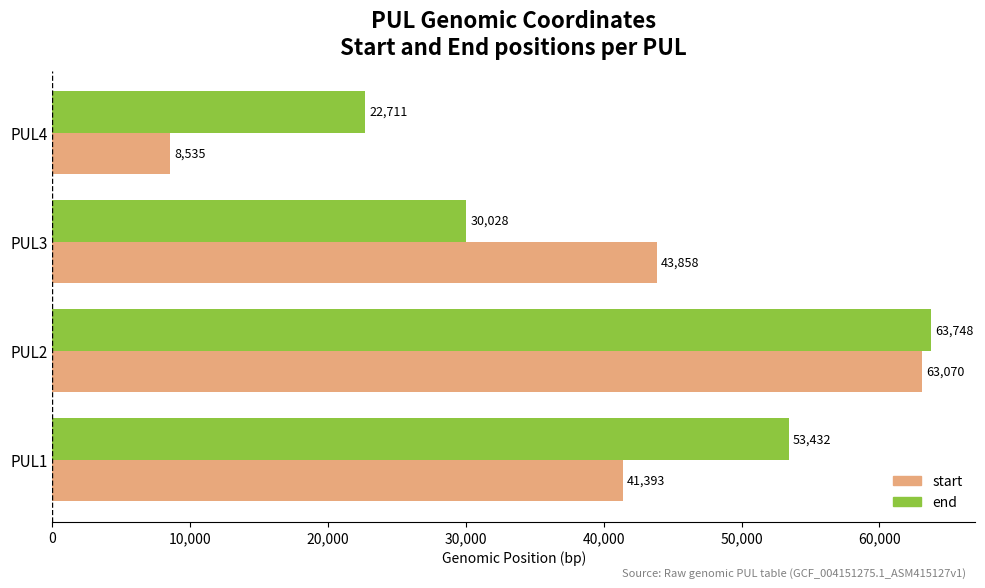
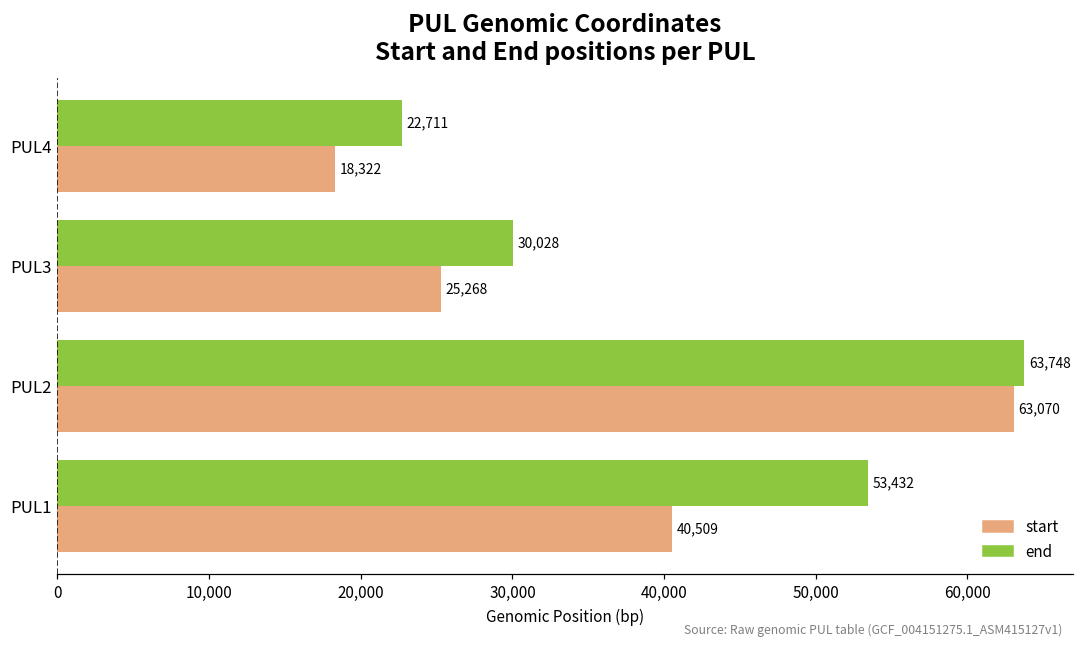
  {
    "start": {
-     "PUL4": "8,535",
-     "PUL3": "43,858",
+     "PUL4": "18,322",
+     "PUL3": "25,268",
      "PUL2": "63,070",
-     "PUL1": "41,393"
+     "PUL1": "40,509"
    },
    "end": {
      "PUL4": "22,711",
      "PUL3": "30,028",
      "PUL2": "63,748",
      "PUL1": "53,432"
    }
  }
